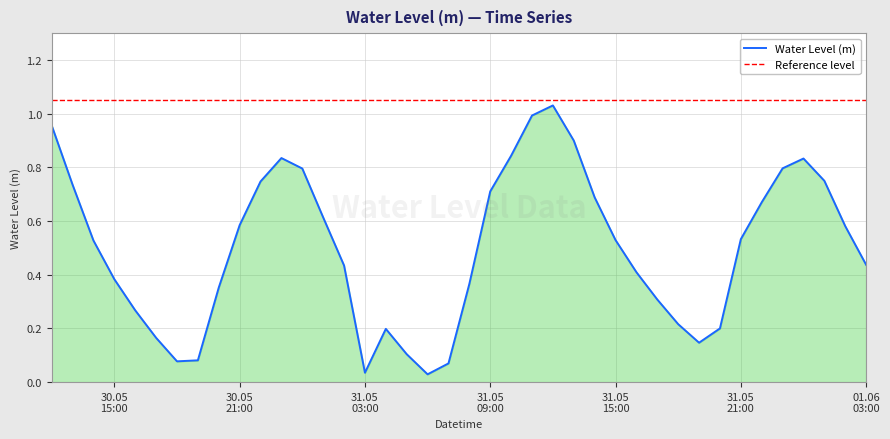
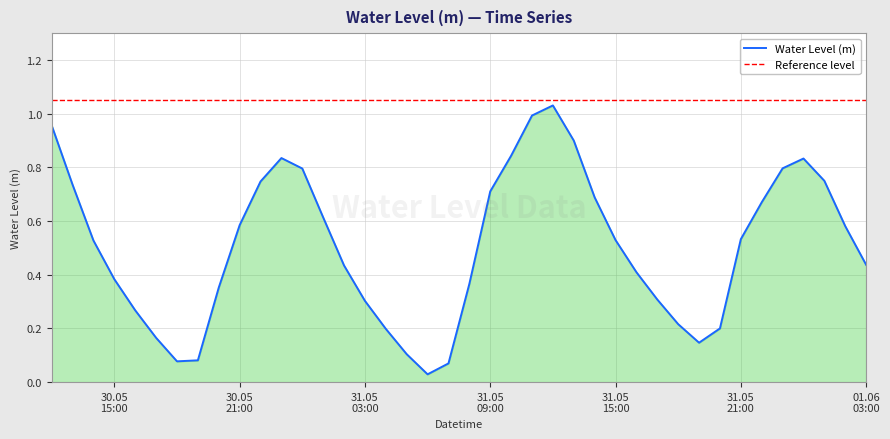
  {
    "30.05 15:00": 0.38,
    "30.05 21:00": 0.58,
-   "31.05 03:00": 0.04,
+   "31.05 03:00": 0.30,
    "31.05 09:00": 0.71,
    "31.05 15:00": 0.53,
    "31.05 21:00": 0.53,
    "01.06 03:00": 0.44
  }
